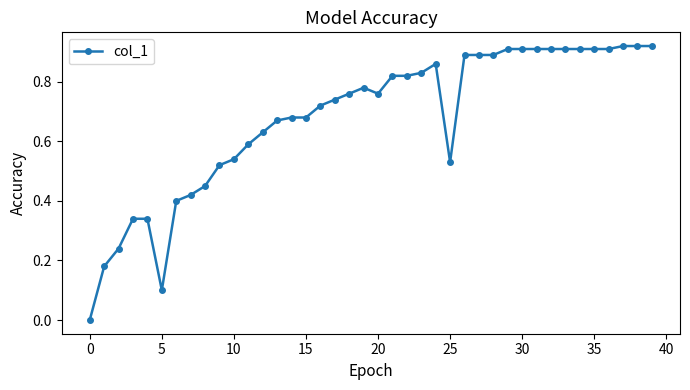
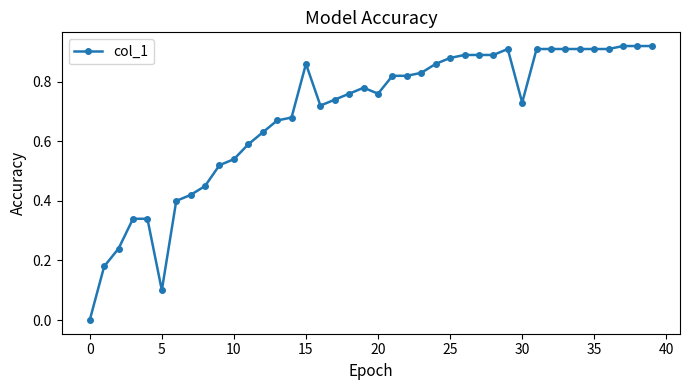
  {
    "0": 0.00,
    "5": 0.10,
    "10": 0.54,
-   "15": 0.68,
+   "15": 0.86,
    "20": 0.76,
-   "25": 0.53,
-   "30": 0.91,
+   "25": 0.88,
+   "30": 0.73,
    "35": 0.91
  }
